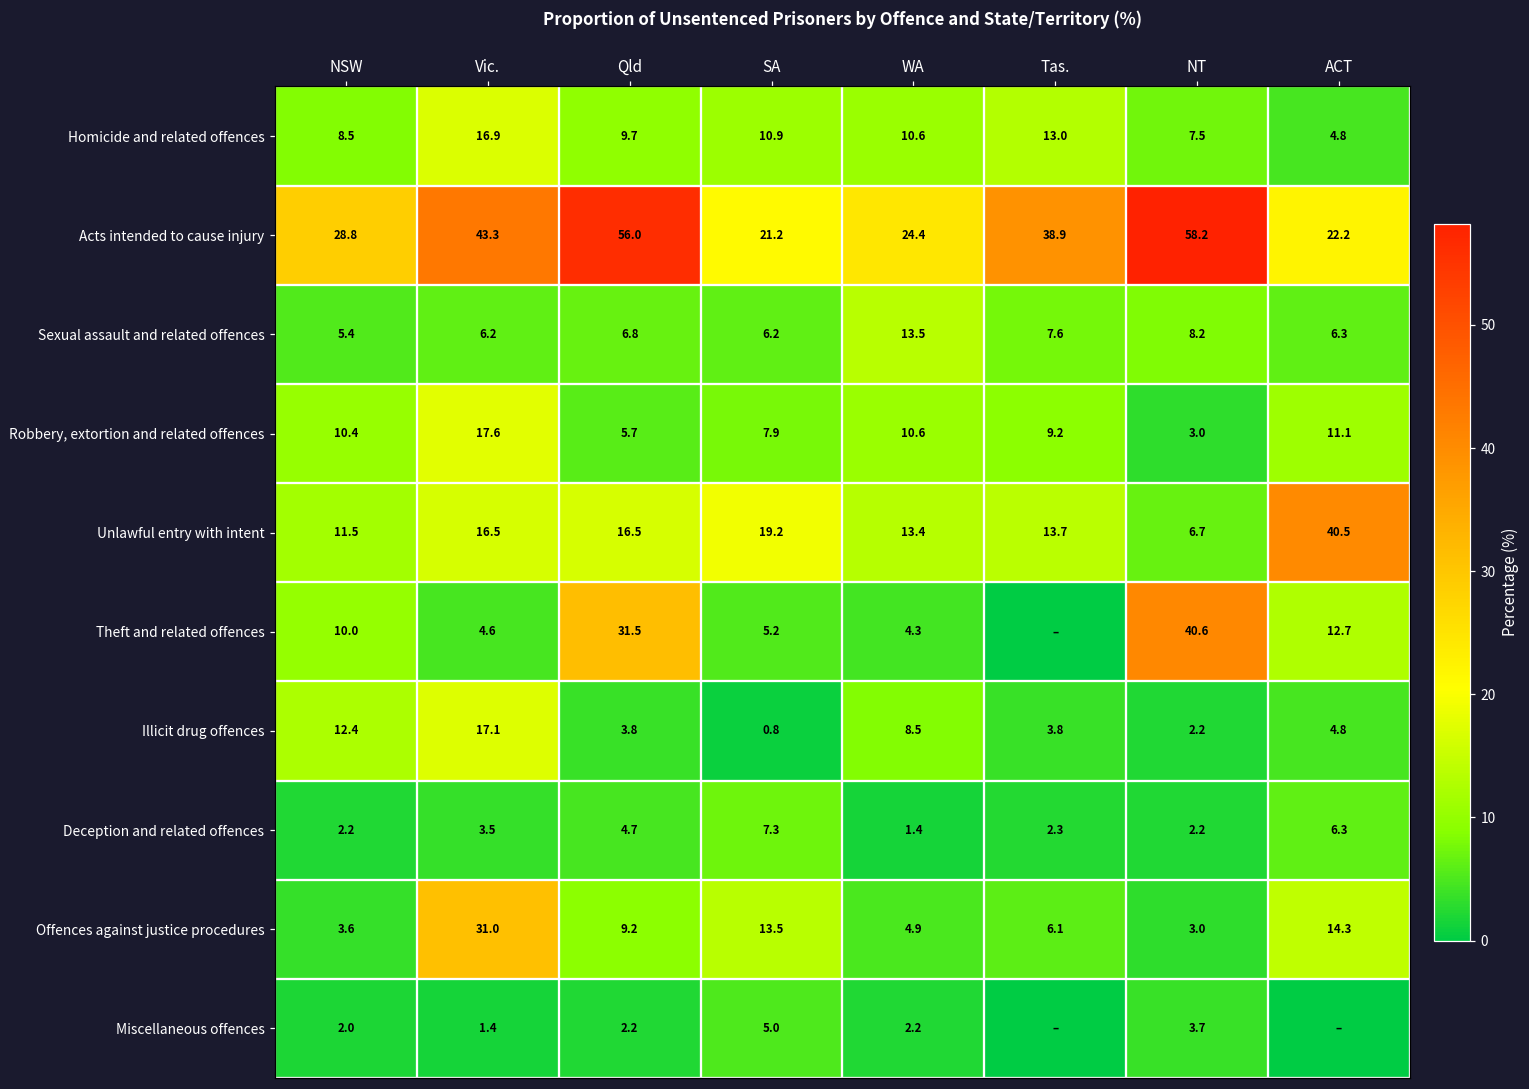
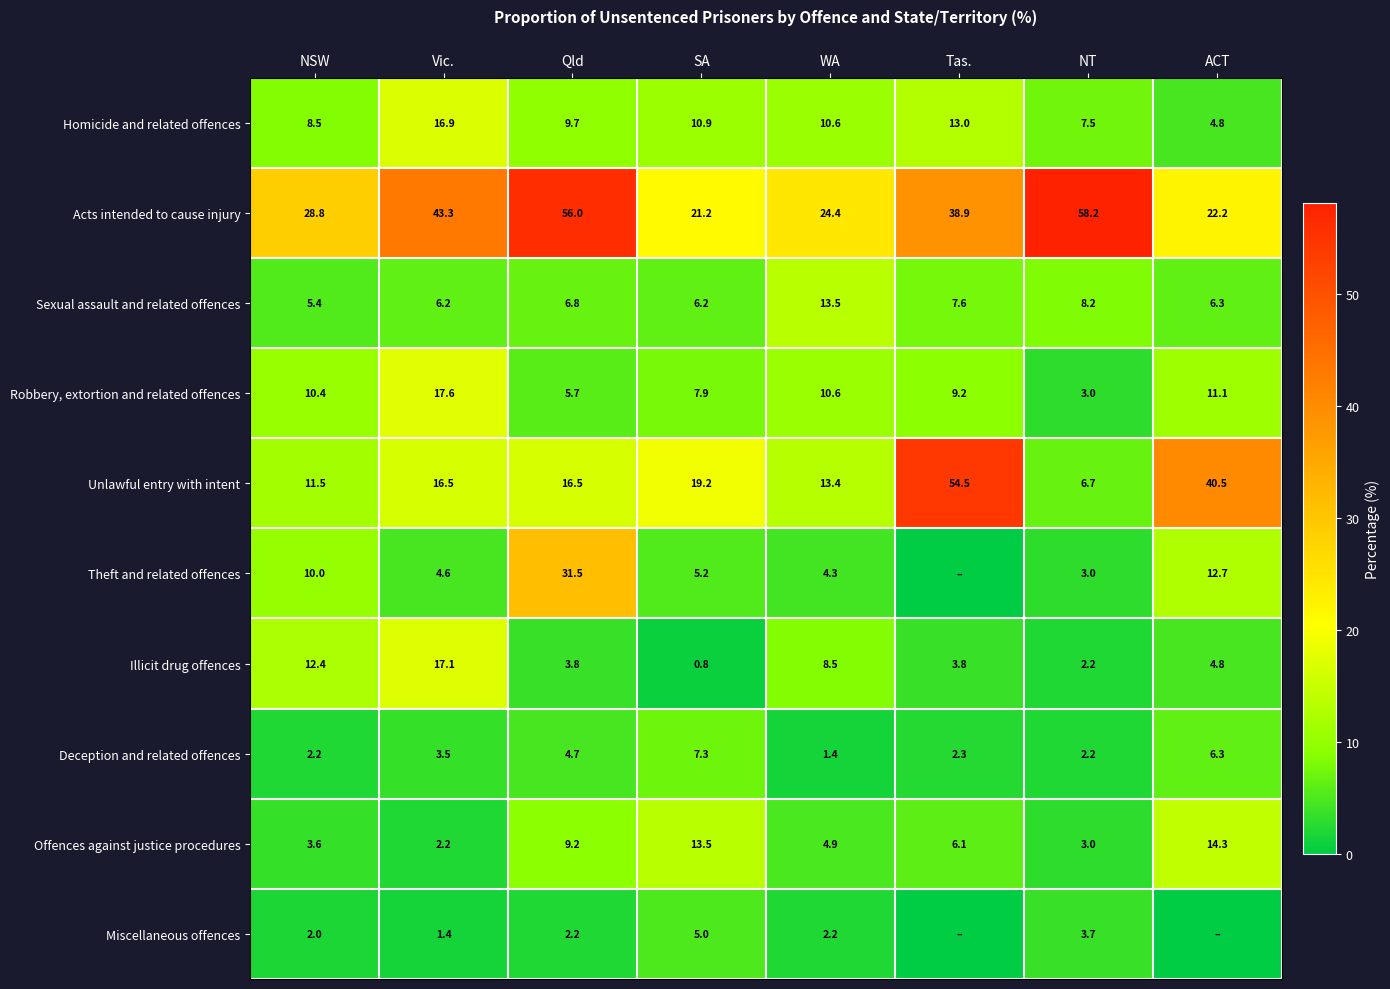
  {
    "Homicide and related offences": {
      "NSW": 8.5,
      "Vic.": 16.9,
      "Qld": 9.7,
      "SA": 10.9,
      "WA": 10.6,
      "Tas.": 13.0,
      "NT": 7.5,
      "ACT": 4.8
    },
    "Acts intended to cause injury": {
      "NSW": 28.8,
      "Vic.": 43.3,
      "Qld": 56.0,
      "SA": 21.2,
      "WA": 24.4,
      "Tas.": 38.9,
      "NT": 58.2,
      "ACT": 22.2
    },
    "Sexual assault and related offences": {
      "NSW": 5.4,
      "Vic.": 6.2,
      "Qld": 6.8,
      "SA": 6.2,
      "WA": 13.5,
      "Tas.": 7.6,
      "NT": 8.2,
      "ACT": 6.3
    },
    "Robbery, extortion and related offences": {
      "NSW": 10.4,
      "Vic.": 17.6,
      "Qld": 5.7,
      "SA": 7.9,
      "WA": 10.6,
      "Tas.": 9.2,
      "NT": 3.0,
      "ACT": 11.1
    },
    "Unlawful entry with intent": {
      "NSW": 11.5,
      "Vic.": 16.5,
      "Qld": 16.5,
      "SA": 19.2,
      "WA": 13.4,
-     "Tas.": 13.7,
+     "Tas.": 54.5,
      "NT": 6.7,
      "ACT": 40.5
    },
    "Theft and related offences": {
      "NSW": 10.0,
      "Vic.": 4.6,
      "Qld": 31.5,
      "SA": 5.2,
      "WA": 4.3,
-     "NT": 40.6,
+     "NT": 3.0,
      "ACT": 12.7
    },
    "Illicit drug offences": {
      "NSW": 12.4,
      "Vic.": 17.1,
      "Qld": 3.8,
      "SA": 0.8,
      "WA": 8.5,
      "Tas.": 3.8,
      "NT": 2.2,
      "ACT": 4.8
    },
    "Deception and related offences": {
      "NSW": 2.2,
      "Vic.": 3.5,
      "Qld": 4.7,
      "SA": 7.3,
      "WA": 1.4,
      "Tas.": 2.3,
      "NT": 2.2,
      "ACT": 6.3
    },
    "Offences against justice procedures": {
      "NSW": 3.6,
-     "Vic.": 31.0,
+     "Vic.": 2.2,
      "Qld": 9.2,
      "SA": 13.5,
      "WA": 4.9,
      "Tas.": 6.1,
      "NT": 3.0,
      "ACT": 14.3
    },
    "Miscellaneous offences": {
      "NSW": 2.0,
      "Vic.": 1.4,
      "Qld": 2.2,
      "SA": 5.0,
      "WA": 2.2,
      "NT": 3.7
    }
  }
